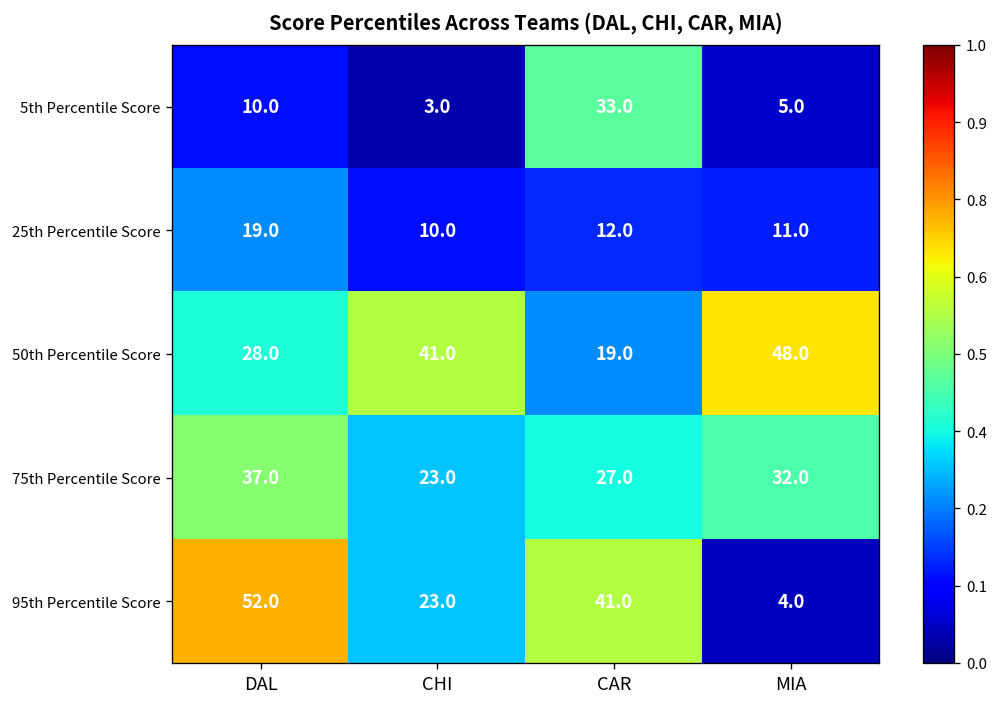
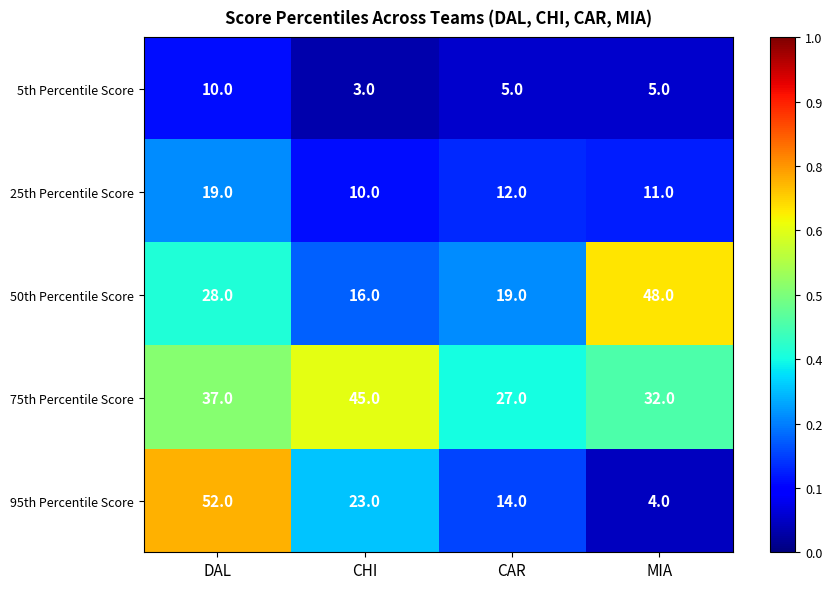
  {
    "5th Percentile Score": {
      "DAL": 10.0,
      "CHI": 3.0,
-     "CAR": 33.0,
+     "CAR": 5.0,
      "MIA": 5.0
    },
    "25th Percentile Score": {
      "DAL": 19.0,
      "CHI": 10.0,
      "CAR": 12.0,
      "MIA": 11.0
    },
    "50th Percentile Score": {
      "DAL": 28.0,
-     "CHI": 41.0,
+     "CHI": 16.0,
      "CAR": 19.0,
      "MIA": 48.0
    },
    "75th Percentile Score": {
      "DAL": 37.0,
-     "CHI": 23.0,
+     "CHI": 45.0,
      "CAR": 27.0,
      "MIA": 32.0
    },
    "95th Percentile Score": {
      "DAL": 52.0,
      "CHI": 23.0,
-     "CAR": 41.0,
+     "CAR": 14.0,
      "MIA": 4.0
    }
  }
